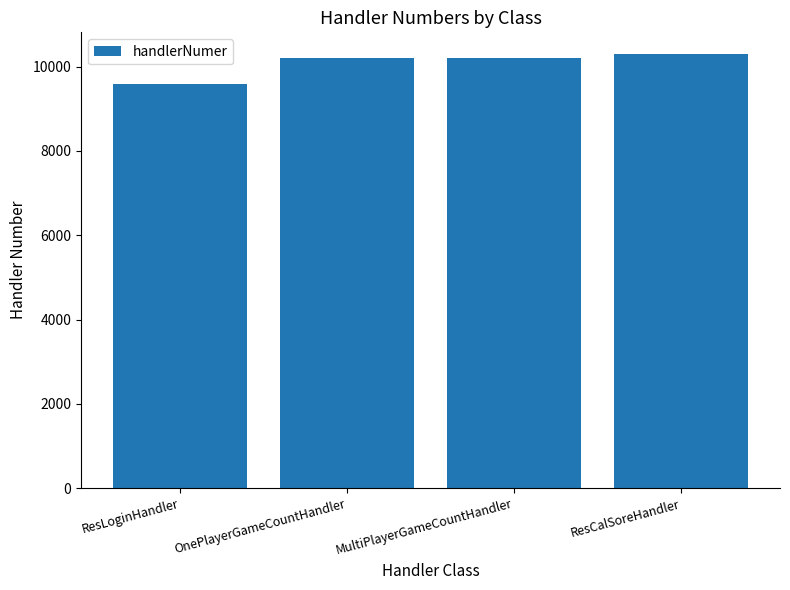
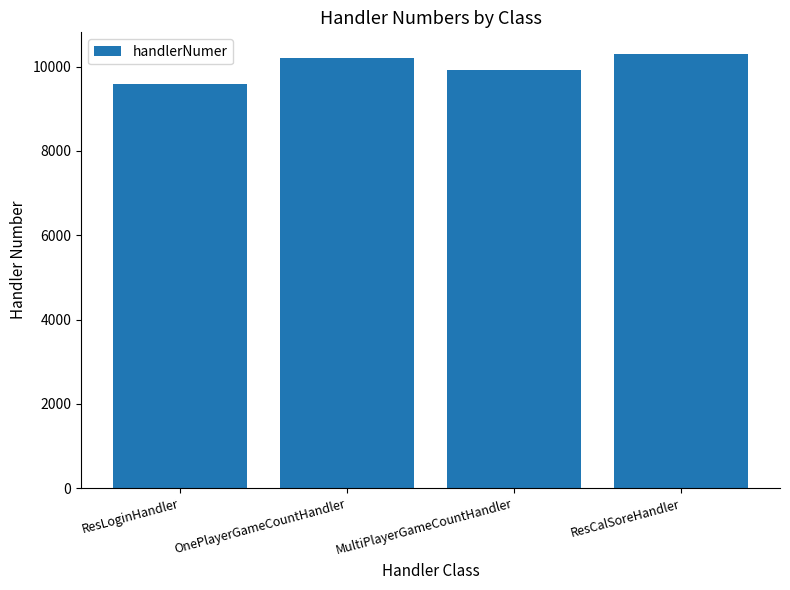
  {
    "ResLoginHandler": 9600,
    "OnePlayerGameCountHandler": 10200,
-   "MultiPlayerGameCountHandler": 10200,
+   "MultiPlayerGameCountHandler": 9900,
    "ResCalSoreHandler": 10300
  }
